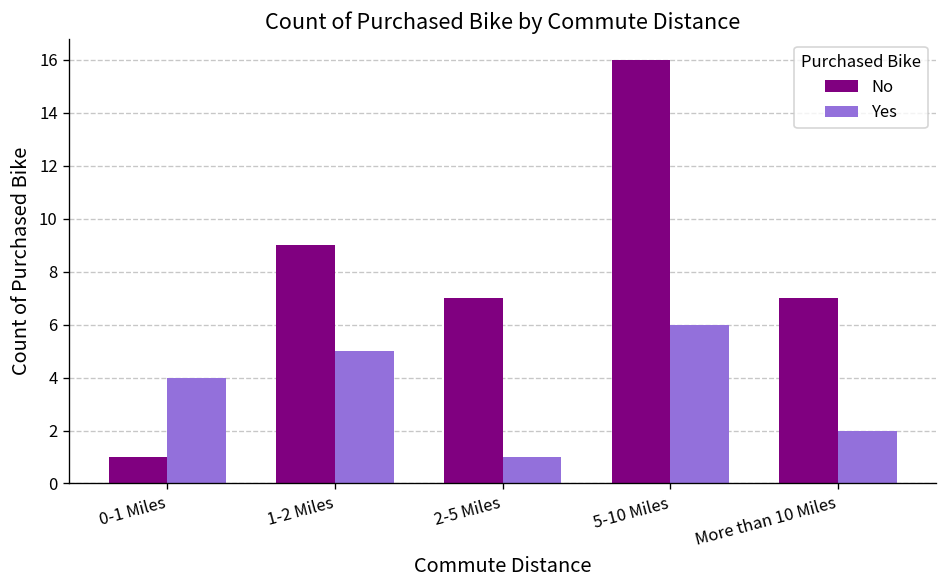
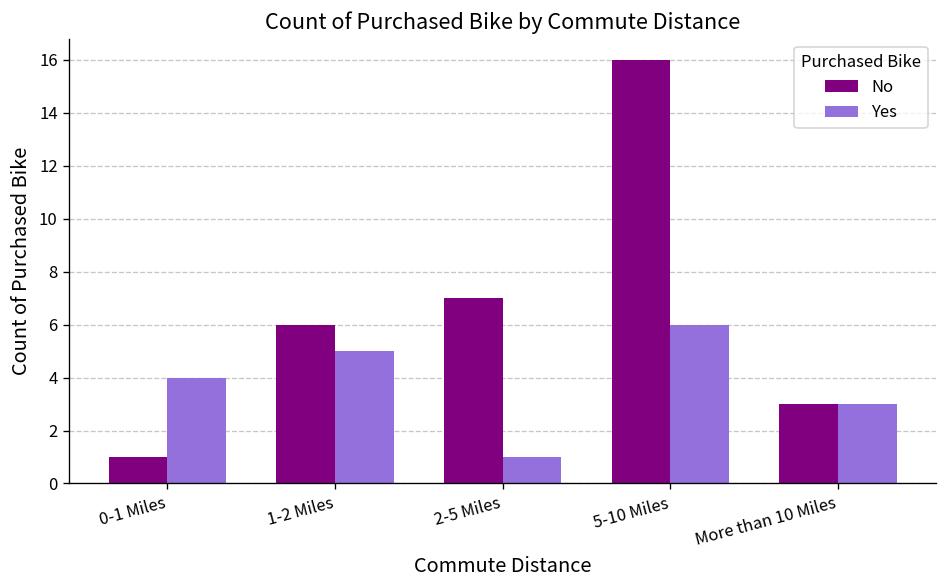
  {
    "No": {
      "0-1 Miles": 1,
-     "1-2 Miles": 9,
+     "1-2 Miles": 6,
      "2-5 Miles": 7,
      "5-10 Miles": 16,
-     "More than 10 Miles": 7
+     "More than 10 Miles": 3
    },
    "Yes": {
      "0-1 Miles": 4,
      "1-2 Miles": 5,
      "2-5 Miles": 1,
      "5-10 Miles": 6,
-     "More than 10 Miles": 2
+     "More than 10 Miles": 3
    }
  }
